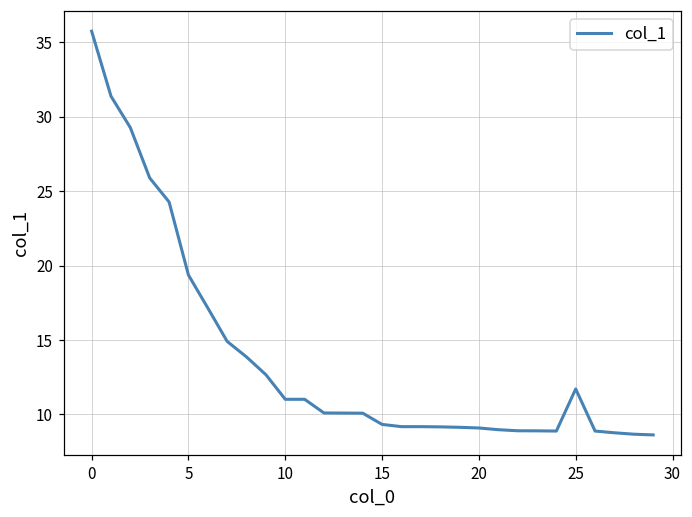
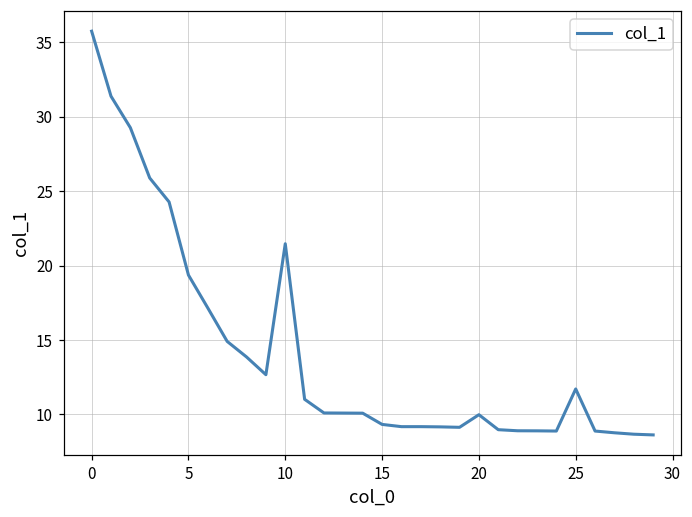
  {
    "0": 35.7,
    "5": 19.4,
-   "10": 11.0,
+   "10": 21.5,
    "15": 9.3,
-   "20": 9.1,
+   "20": 10.0,
    "25": 11.7
  }
